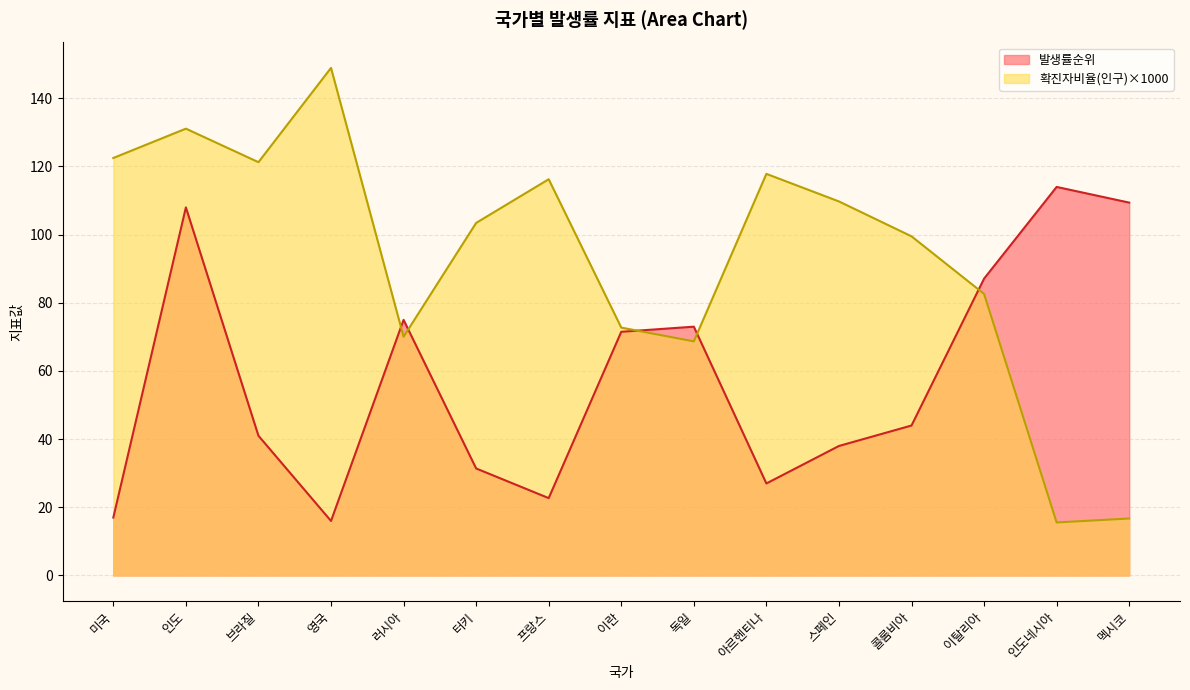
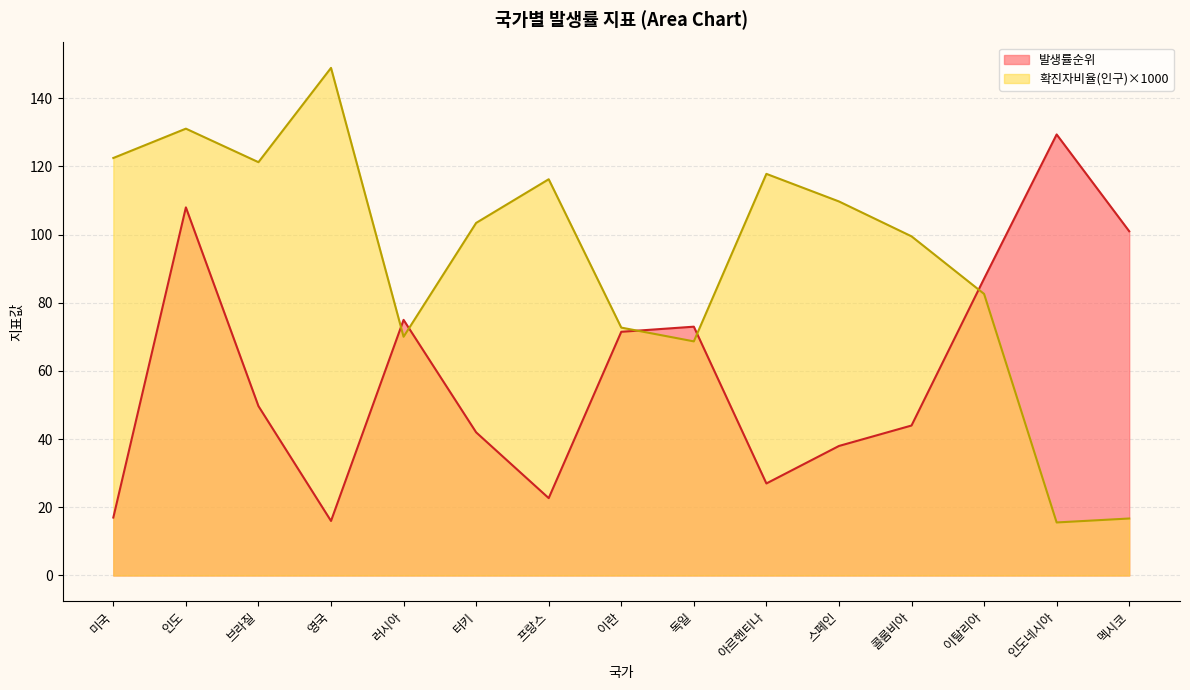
  {
    "발생률순위": {
      "미국": 17,
      "인도": 108,
-     "브라질": 41,
+     "브라질": 50,
      "영국": 16,
      "러시아": 75,
-     "터키": 31,
+     "터키": 42,
      "프랑스": 23,
      "이란": 72,
      "독일": 73,
      "아르헨티나": 27,
      "스페인": 38,
      "콜롬비아": 44,
      "이탈리아": 87,
-     "인도네시아": 114,
-     "멕시코": 109
+     "인도네시아": 129,
+     "멕시코": 101
    },
    "확진자비율(인구)×1000": {
      "미국": 122,
      "인도": 131,
      "브라질": 121,
      "영국": 149,
      "러시아": 70,
      "터키": 103,
      "프랑스": 116,
      "이란": 73,
      "독일": 69,
      "아르헨티나": 118,
      "스페인": 110,
      "콜롬비아": 100,
      "이탈리아": 83,
      "인도네시아": 16,
      "멕시코": 17
    }
  }
